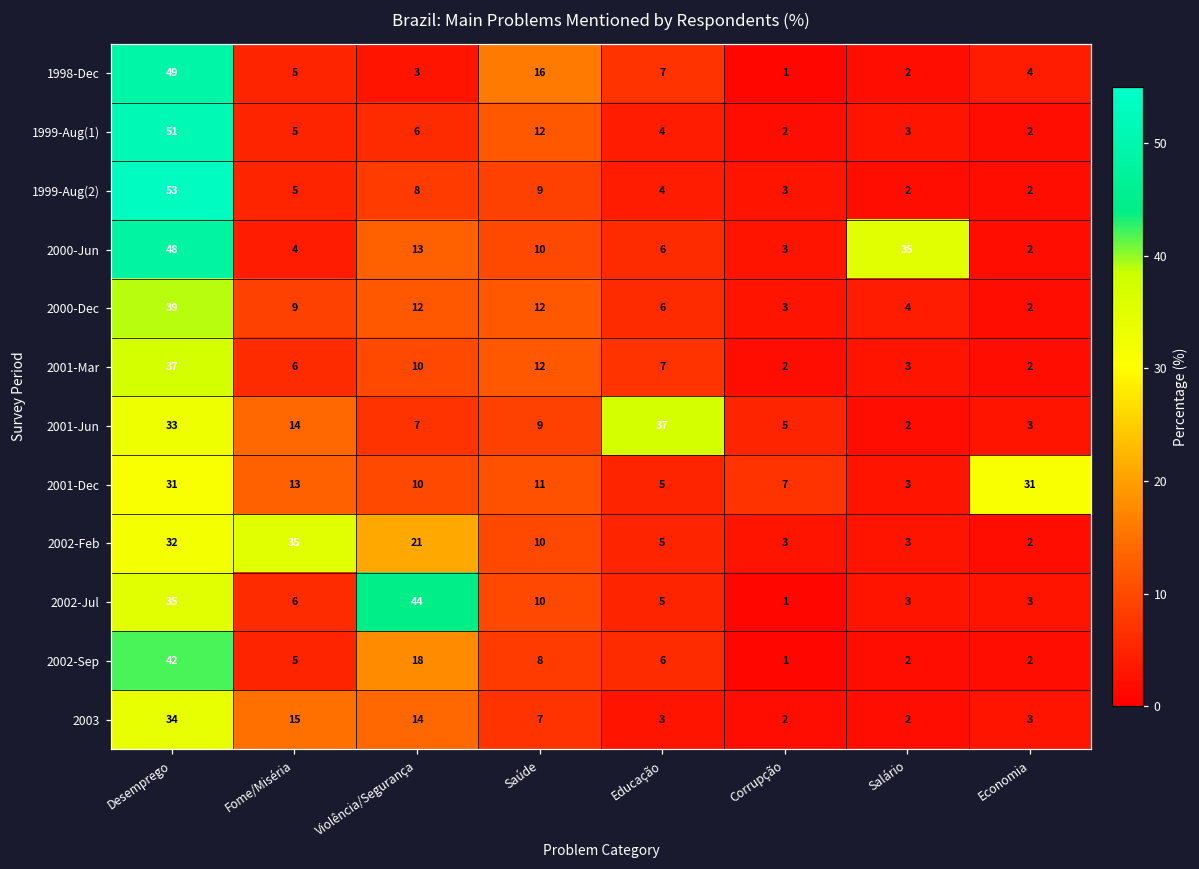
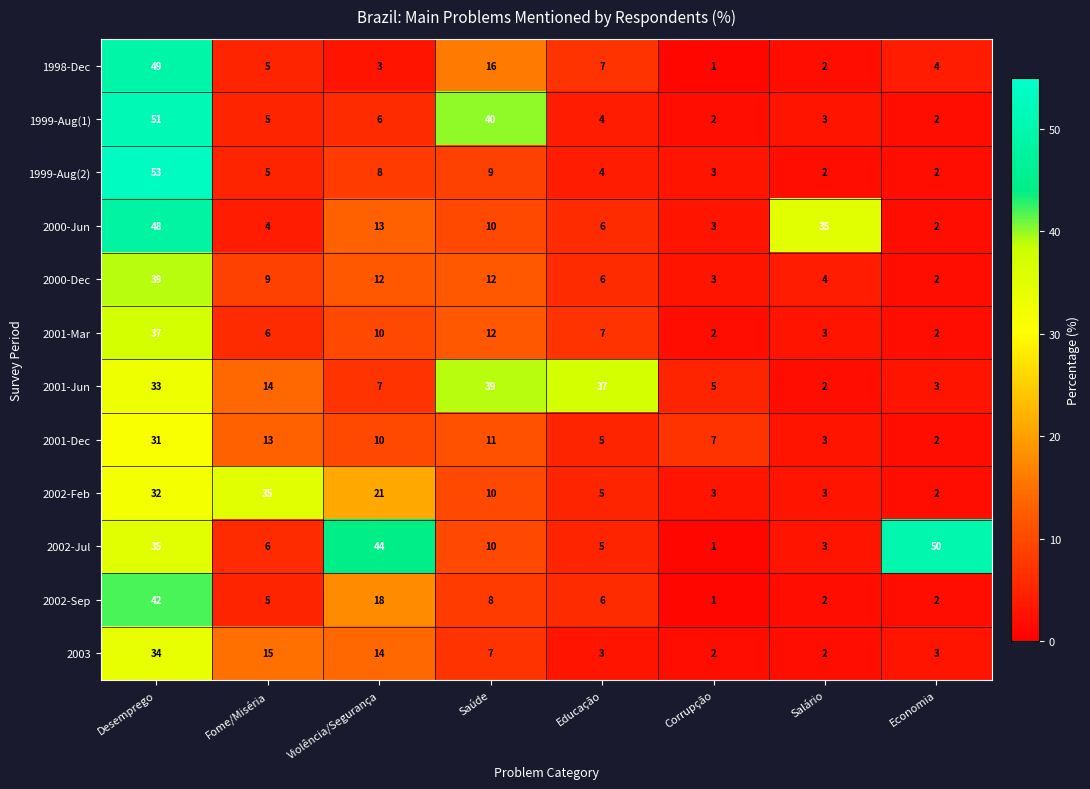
  {
    "1998-Dec": {
      "Desemprego": 49,
      "Fome/Miséria": 5,
      "Violência/Segurança": 3,
      "Saúde": 16,
      "Educação": 7,
      "Corrupção": 1,
      "Salário": 2,
      "Economia": 4
    },
    "1999-Aug(1)": {
      "Desemprego": 51,
      "Fome/Miséria": 5,
      "Violência/Segurança": 6,
-     "Saúde": 12,
+     "Saúde": 40,
      "Educação": 4,
      "Corrupção": 2,
      "Salário": 3,
      "Economia": 2
    },
    "1999-Aug(2)": {
      "Desemprego": 53,
      "Fome/Miséria": 5,
      "Violência/Segurança": 8,
      "Saúde": 9,
      "Educação": 4,
      "Corrupção": 3,
      "Salário": 2,
      "Economia": 2
    },
    "2000-Jun": {
      "Desemprego": 48,
      "Fome/Miséria": 4,
      "Violência/Segurança": 13,
      "Saúde": 10,
      "Educação": 6,
      "Corrupção": 3,
      "Salário": 35,
      "Economia": 2
    },
    "2000-Dec": {
      "Desemprego": 39,
      "Fome/Miséria": 9,
      "Violência/Segurança": 12,
      "Saúde": 12,
      "Educação": 6,
      "Corrupção": 3,
      "Salário": 4,
      "Economia": 2
    },
    "2001-Mar": {
      "Desemprego": 37,
      "Fome/Miséria": 6,
      "Violência/Segurança": 10,
      "Saúde": 12,
      "Educação": 7,
      "Corrupção": 2,
      "Salário": 3,
      "Economia": 2
    },
    "2001-Jun": {
      "Desemprego": 33,
      "Fome/Miséria": 14,
      "Violência/Segurança": 7,
-     "Saúde": 9,
+     "Saúde": 39,
      "Educação": 37,
      "Corrupção": 5,
      "Salário": 2,
      "Economia": 3
    },
    "2001-Dec": {
      "Desemprego": 31,
      "Fome/Miséria": 13,
      "Violência/Segurança": 10,
      "Saúde": 11,
      "Educação": 5,
      "Corrupção": 7,
      "Salário": 3,
-     "Economia": 31
+     "Economia": 2
    },
    "2002-Feb": {
      "Desemprego": 32,
      "Fome/Miséria": 35,
      "Violência/Segurança": 21,
      "Saúde": 10,
      "Educação": 5,
      "Corrupção": 3,
      "Salário": 3,
      "Economia": 2
    },
    "2002-Jul": {
      "Desemprego": 35,
      "Fome/Miséria": 6,
      "Violência/Segurança": 44,
      "Saúde": 10,
      "Educação": 5,
      "Corrupção": 1,
      "Salário": 3,
-     "Economia": 3
+     "Economia": 50
    },
    "2002-Sep": {
      "Desemprego": 42,
      "Fome/Miséria": 5,
      "Violência/Segurança": 18,
      "Saúde": 8,
      "Educação": 6,
      "Corrupção": 1,
      "Salário": 2,
      "Economia": 2
    },
    "2003": {
      "Desemprego": 34,
      "Fome/Miséria": 15,
      "Violência/Segurança": 14,
      "Saúde": 7,
      "Educação": 3,
      "Corrupção": 2,
      "Salário": 2,
      "Economia": 3
    }
  }
